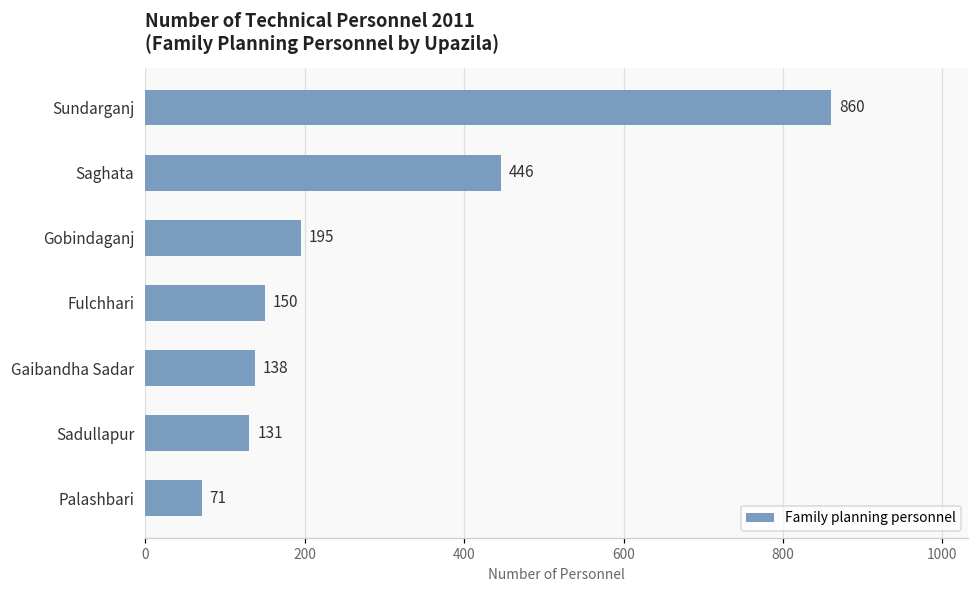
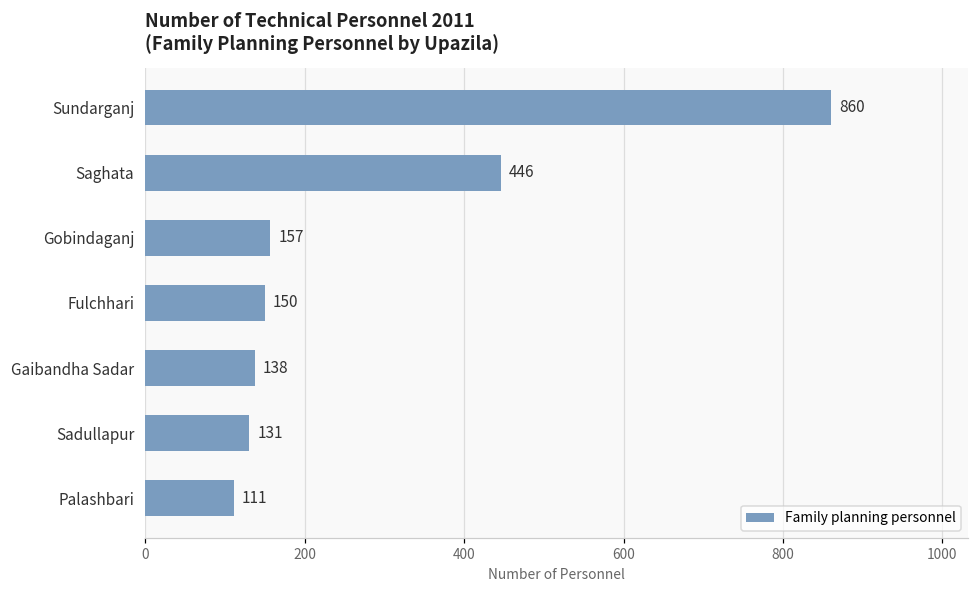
  {
    "Sundarganj": 860,
    "Saghata": 446,
-   "Gobindaganj": 195,
+   "Gobindaganj": 157,
    "Fulchhari": 150,
    "Gaibandha Sadar": 138,
    "Sadullapur": 131,
-   "Palashbari": 71
+   "Palashbari": 111
  }
